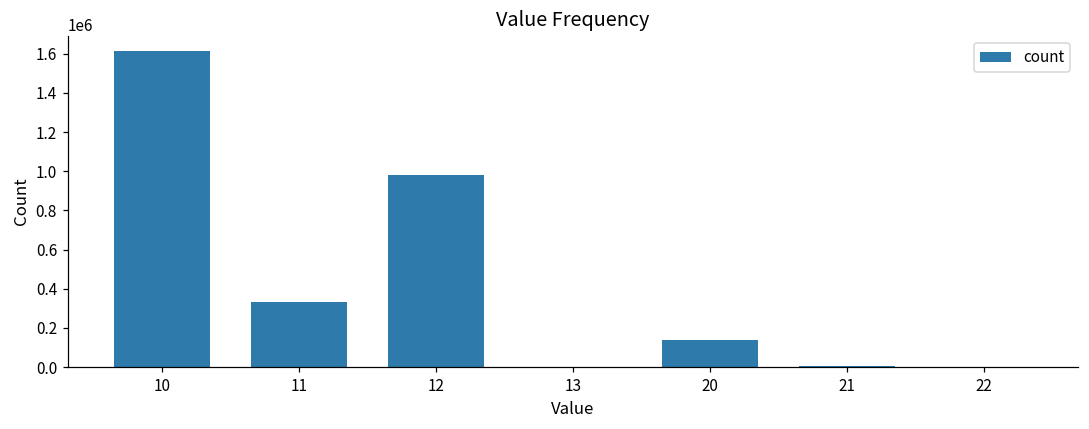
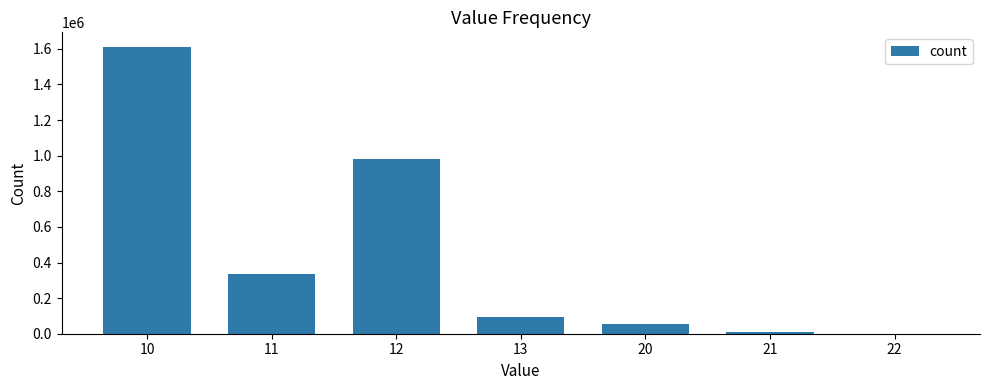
  {
    "10": 1610000,
    "11": 330000,
    "12": 980000,
-   "13": 0,
-   "20": 140000
+   "13": 90000,
+   "20": 60000
  }
